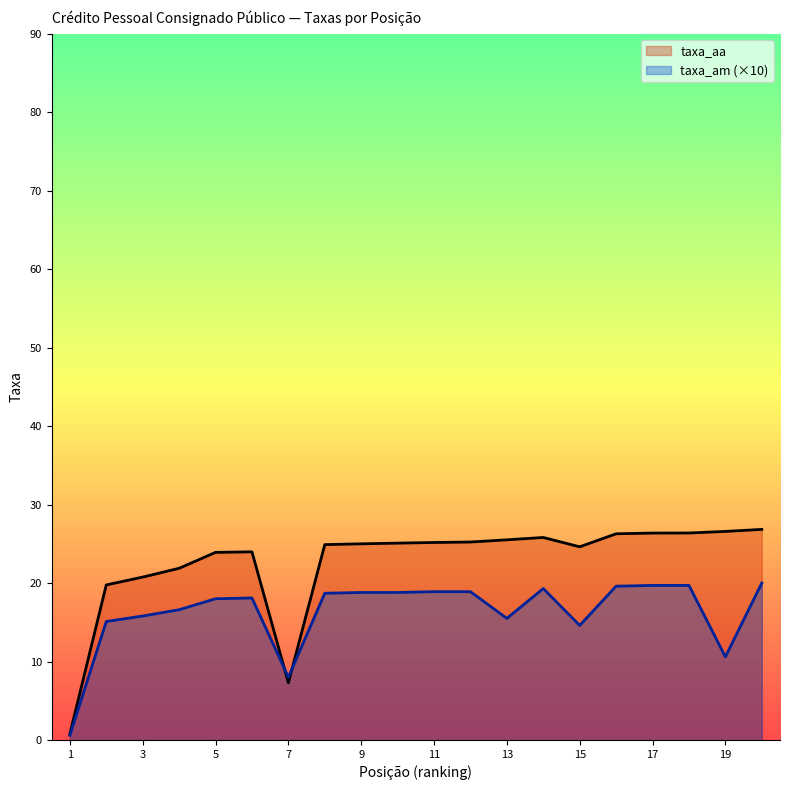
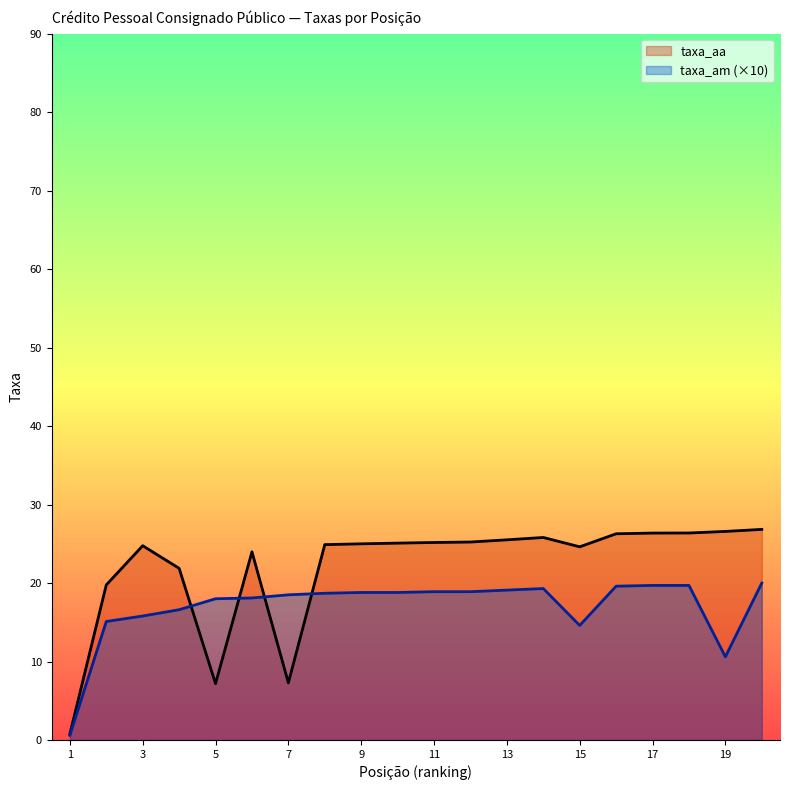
  {
    "taxa_aa": {
-     "3": 21,
-     "5": 24,
+     "3": 25,
+     "5": 7,
      "7": 7,
      "9": 25,
      "11": 25,
      "13": 26,
      "15": 25,
      "17": 26,
      "19": 27
    },
    "taxa_am (×10)": {
      "3": 16,
      "5": 18,
-     "7": 8,
+     "7": 19,
      "9": 19,
      "11": 19,
-     "13": 16,
+     "13": 19,
      "15": 15,
      "17": 20,
      "19": 11
    }
  }
